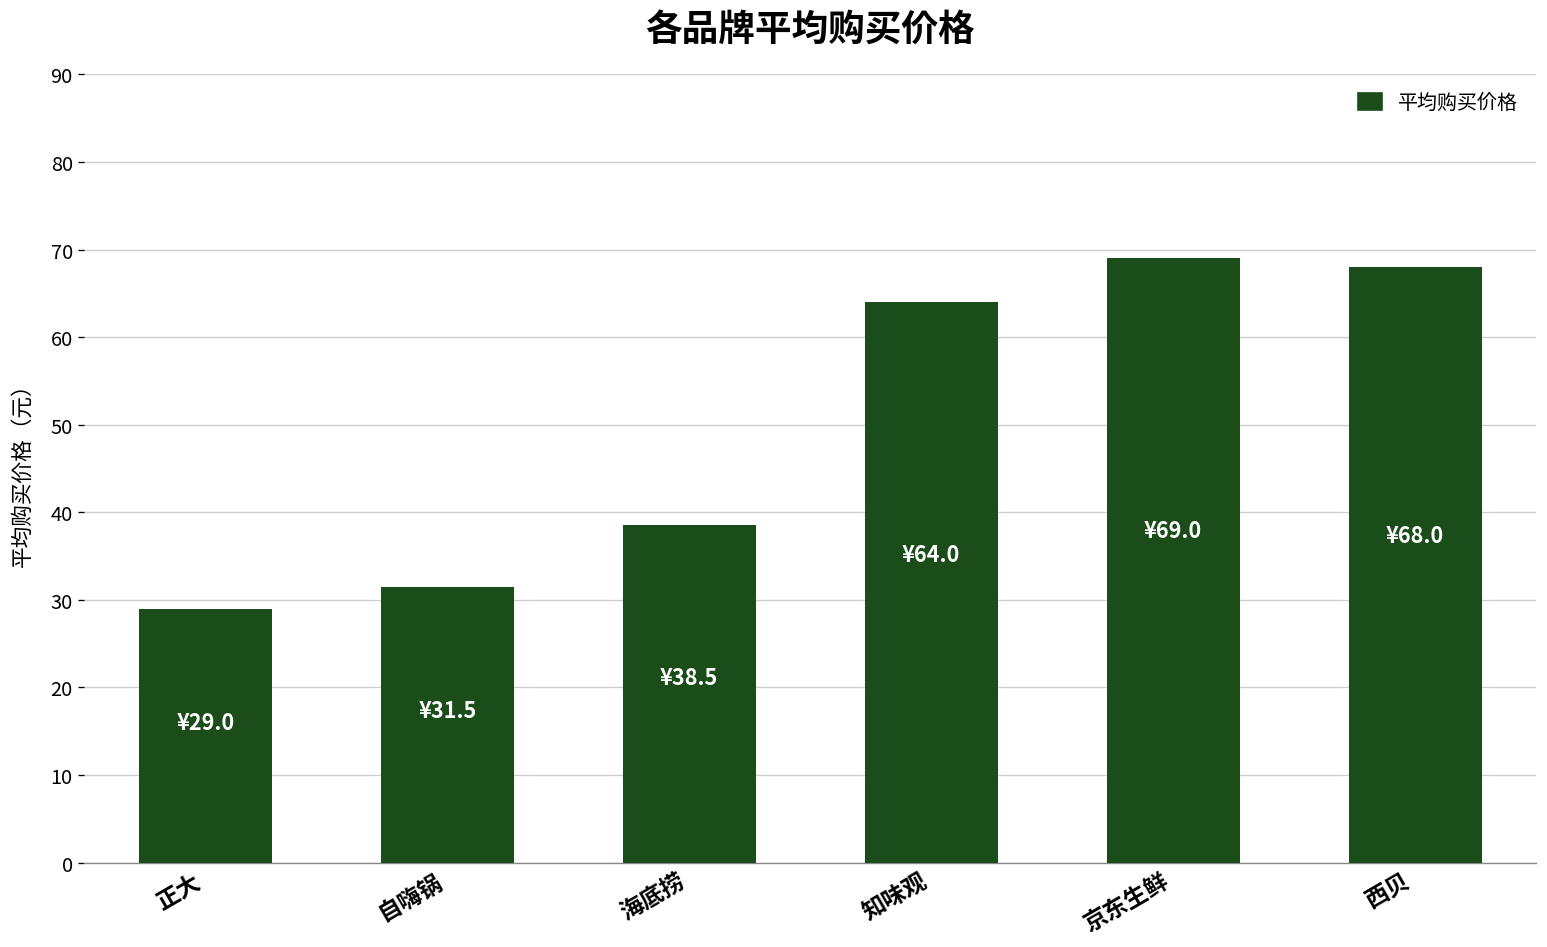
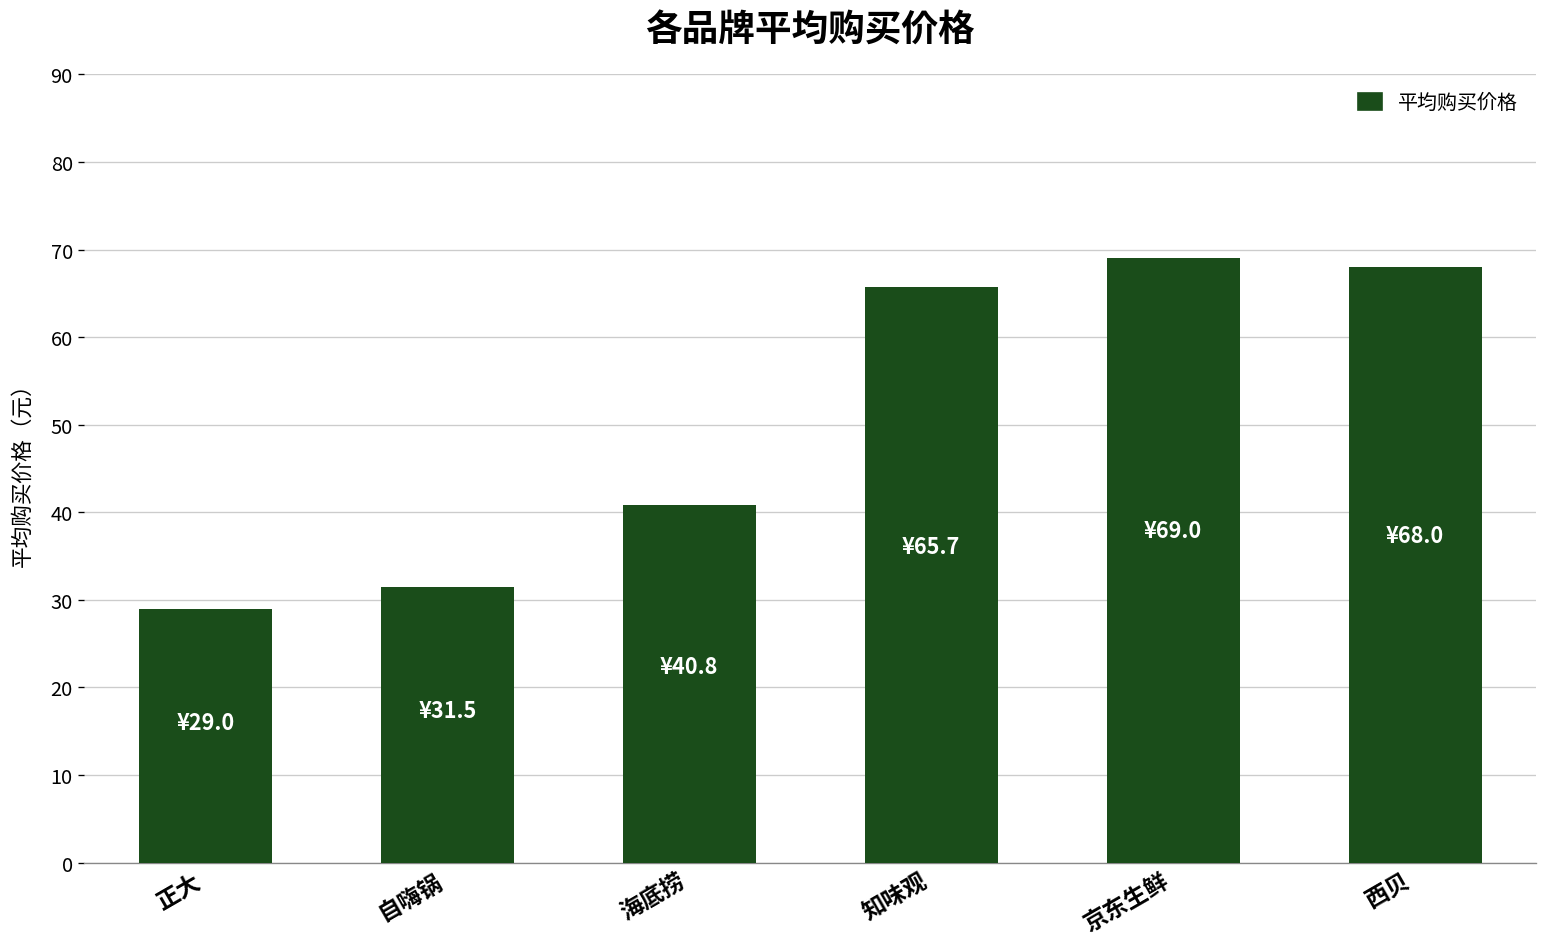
  {
    "正大": "¥29.0",
    "自嗨锅": "¥31.5",
-   "海底捞": "¥38.5",
-   "知味观": "¥64.0",
+   "海底捞": "¥40.8",
+   "知味观": "¥65.7",
    "京东生鲜": "¥69.0",
    "西贝": "¥68.0"
  }
